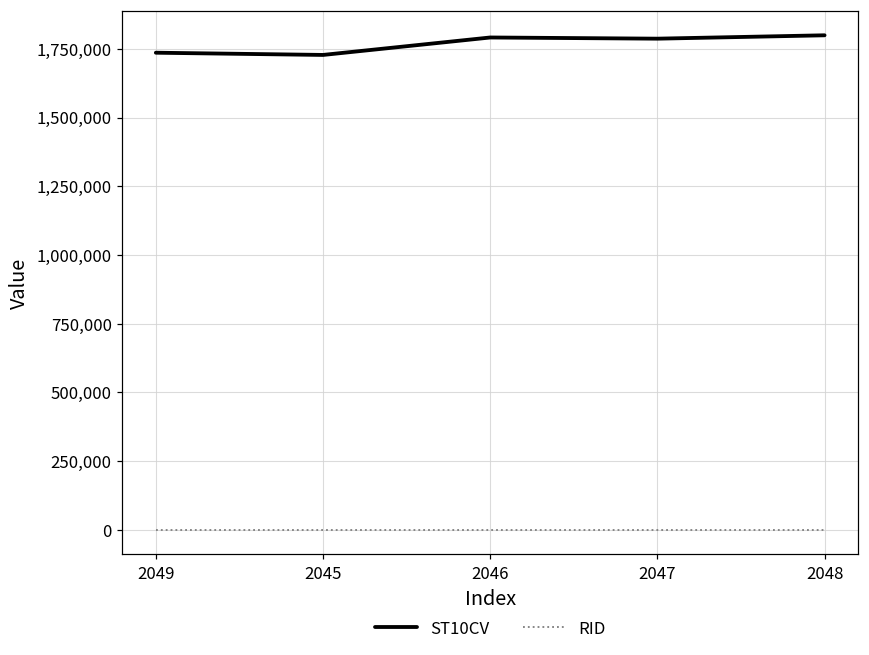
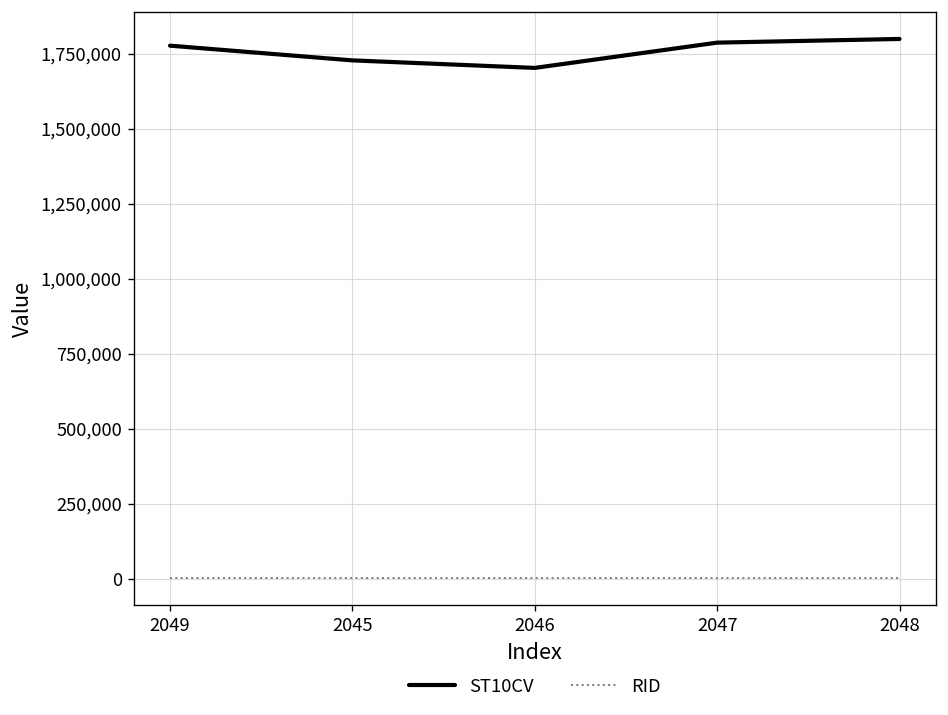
  {
    "ST10CV": {
-     "2049": "1,740,000",
+     "2049": "1,780,000",
      "2045": "1,730,000",
-     "2046": "1,790,000",
+     "2046": "1,700,000",
      "2047": "1,790,000",
      "2048": "1,800,000"
    },
    "RID": {
      "2049": "0",
      "2045": "0",
      "2046": "0",
      "2047": "0",
      "2048": "0"
    }
  }
